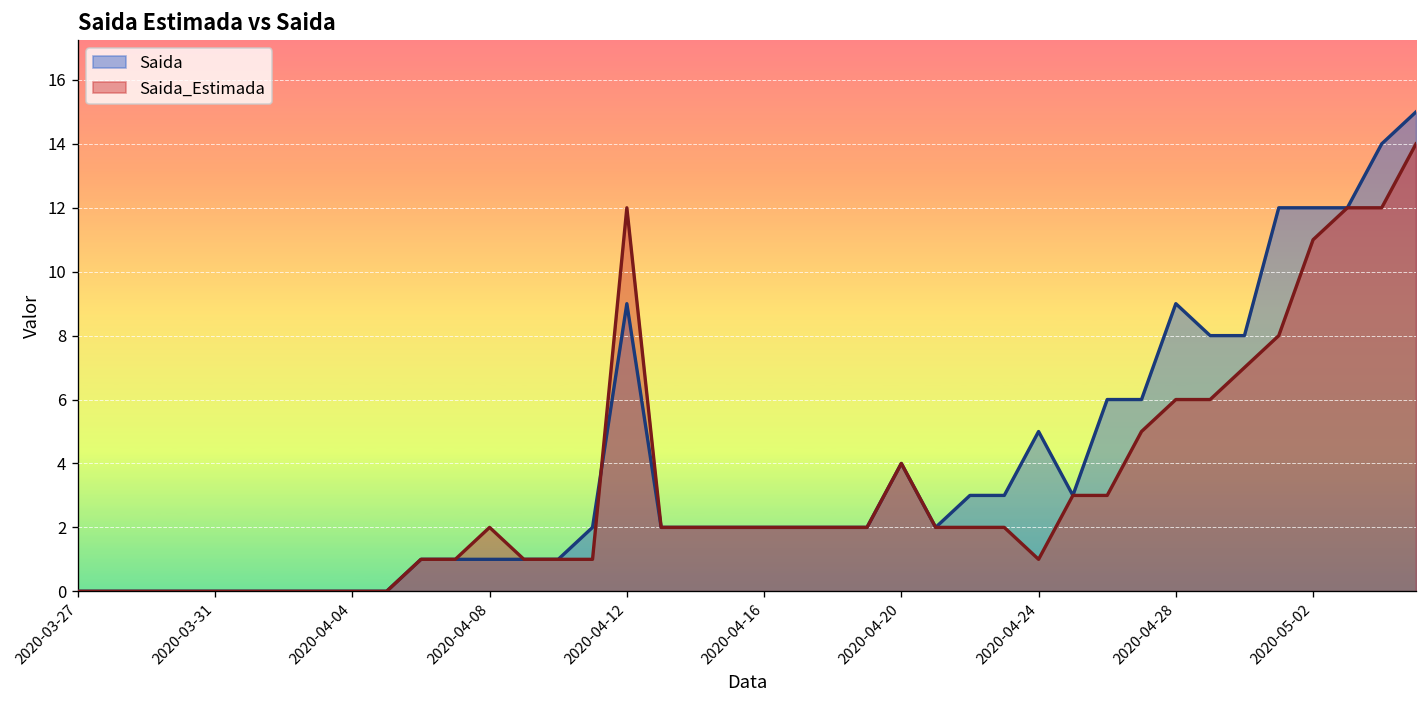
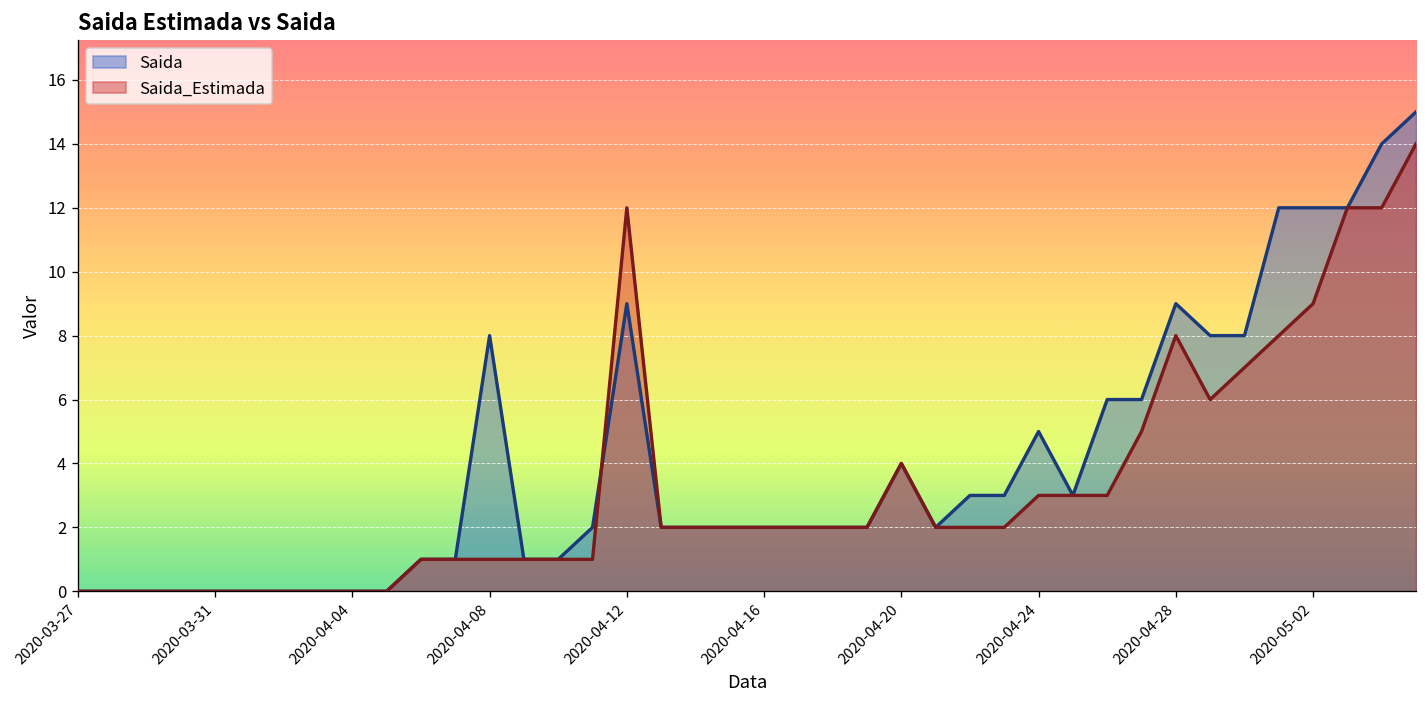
  {
    "Saida": {
-     "2020-04-08": 1,
+     "2020-04-08": 8,
      "2020-04-12": 9,
      "2020-04-24": 5,
      "2020-04-28": 9,
      "2020-05-02": 12
    },
    "Saida_Estimada": {
-     "2020-04-08": 2,
+     "2020-04-08": 1,
      "2020-04-12": 12,
-     "2020-04-24": 1,
-     "2020-04-28": 6,
-     "2020-05-02": 11
+     "2020-04-24": 3,
+     "2020-04-28": 8,
+     "2020-05-02": 9
    }
  }
